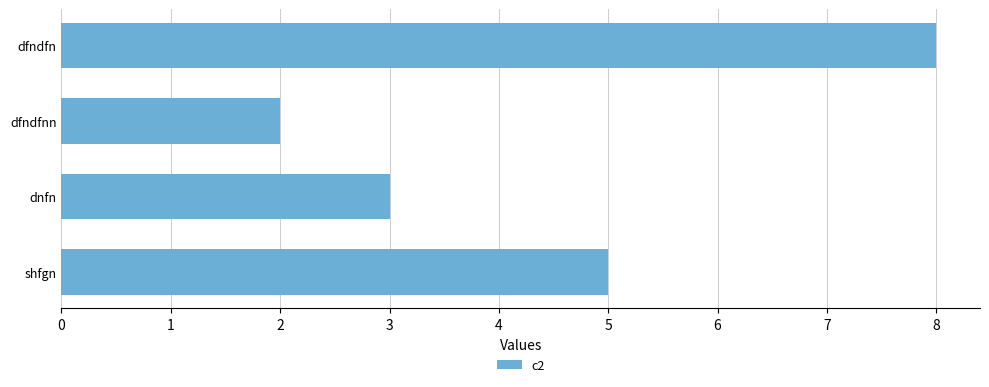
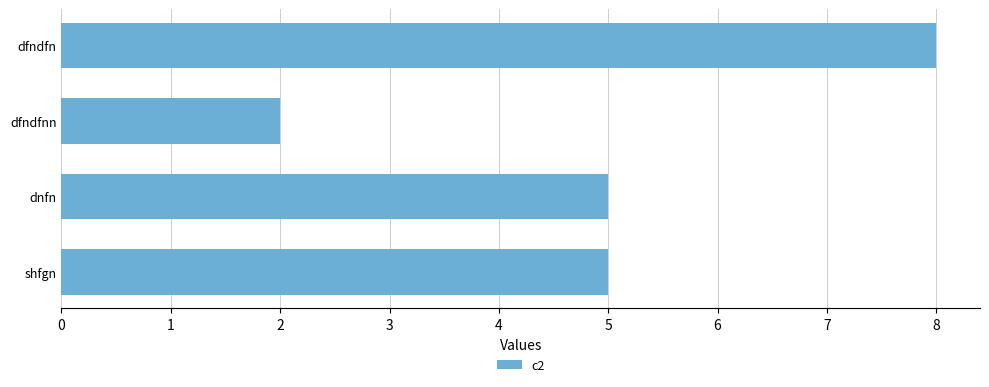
  {
    "dfndfn": 8,
    "dfndfnn": 2,
-   "dnfn": 3,
+   "dnfn": 5,
    "shfgn": 5
  }
